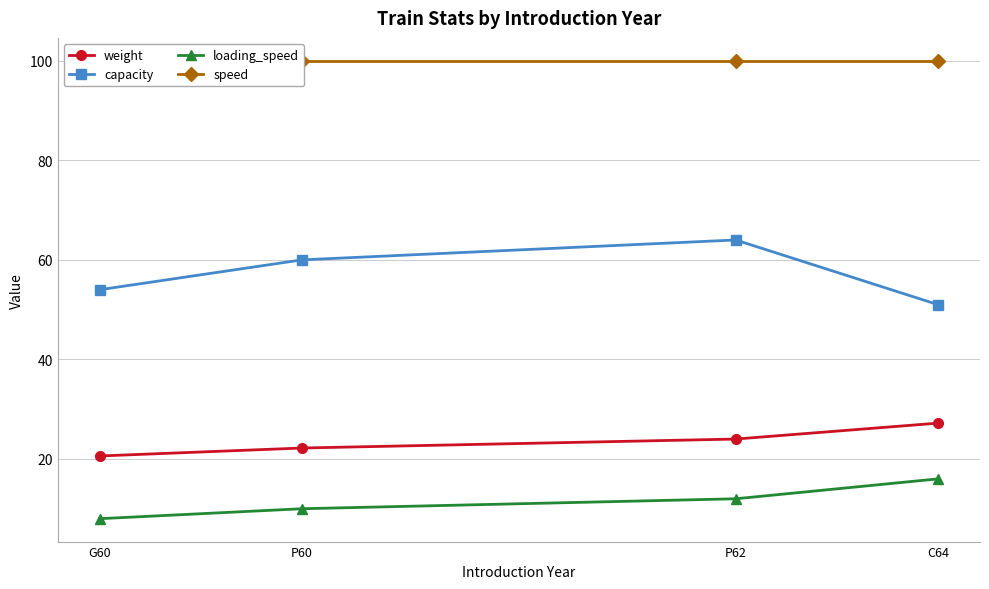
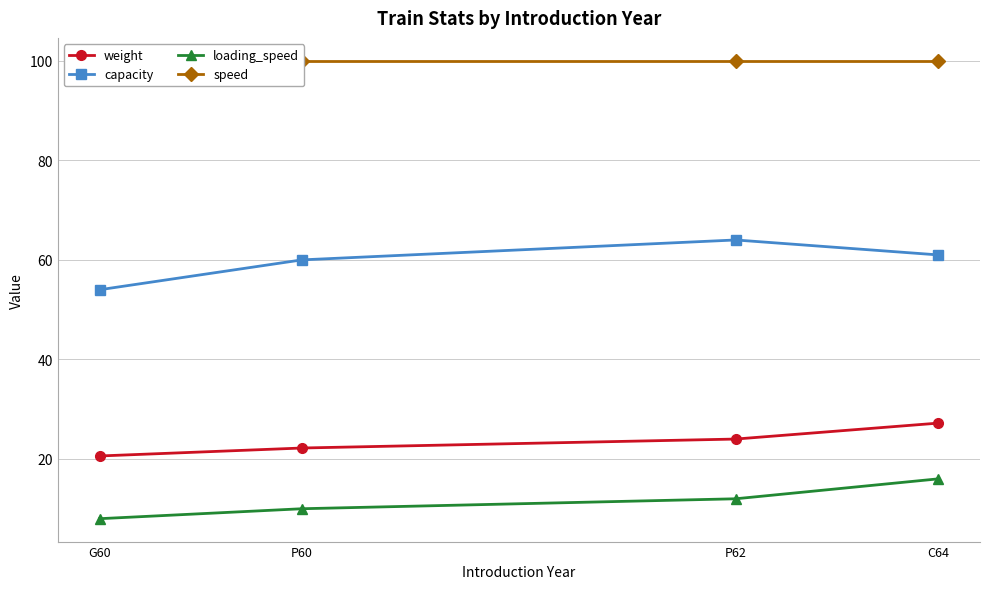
  {
    "weight": {
      "G60": 21,
      "P60": 22,
      "P62": 24,
      "C64": 27
    },
    "capacity": {
      "G60": 54,
      "P60": 60,
      "P62": 64,
-     "C64": 51
+     "C64": 61
    },
    "loading_speed": {
      "G60": 8,
      "P60": 10,
      "P62": 12,
      "C64": 16
    },
    "speed": {
      "P62": 100,
      "C64": 100
    }
  }
